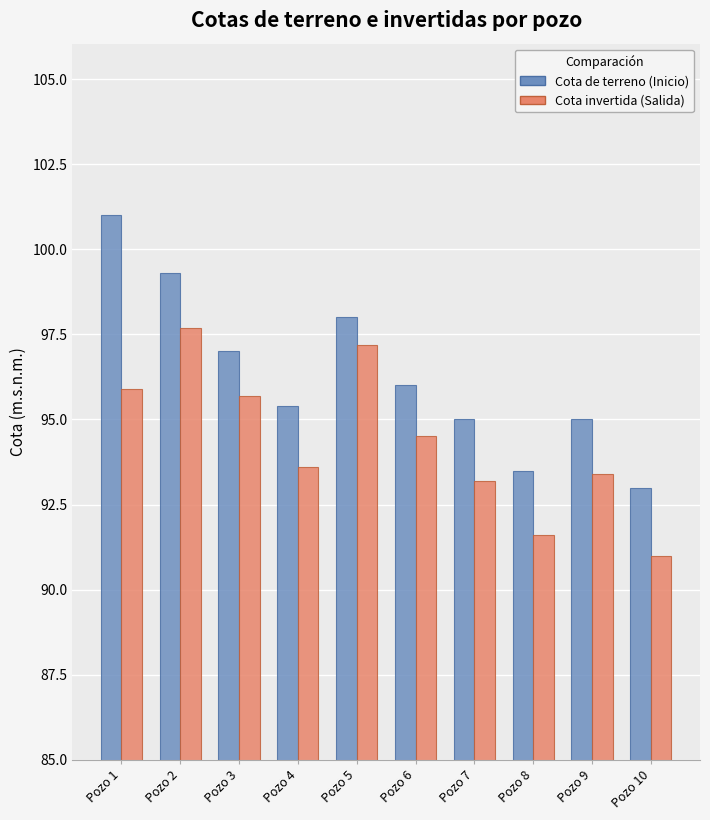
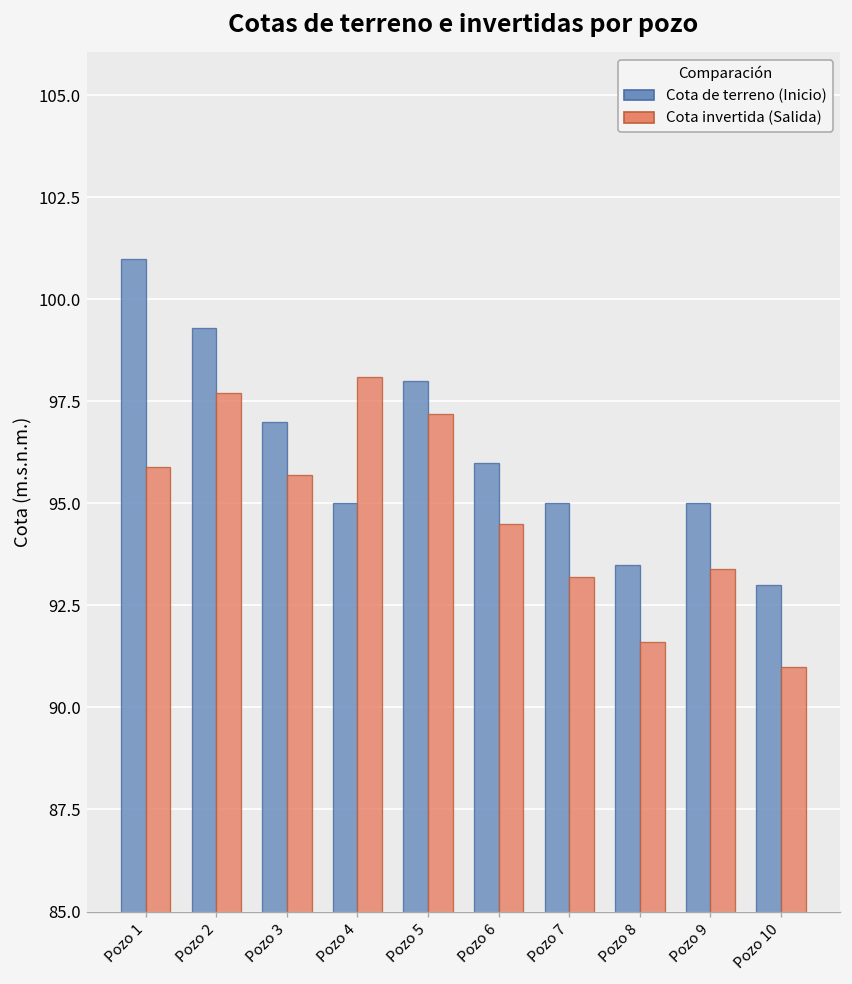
  {
    "Cota de terreno (Inicio)": {
      "Pozo 1": 101.0,
      "Pozo 2": 99.3,
      "Pozo 3": 97.0,
-     "Pozo 4": 95.4,
+     "Pozo 4": 95.0,
      "Pozo 5": 98.0,
      "Pozo 6": 96.0,
      "Pozo 7": 95.0,
      "Pozo 8": 93.5,
      "Pozo 9": 95.0,
      "Pozo 10": 93.0
    },
    "Cota invertida (Salida)": {
      "Pozo 1": 95.9,
      "Pozo 2": 97.7,
      "Pozo 3": 95.7,
-     "Pozo 4": 93.6,
+     "Pozo 4": 98.1,
      "Pozo 5": 97.2,
      "Pozo 6": 94.5,
      "Pozo 7": 93.2,
      "Pozo 8": 91.6,
      "Pozo 9": 93.4,
      "Pozo 10": 91.0
    }
  }
